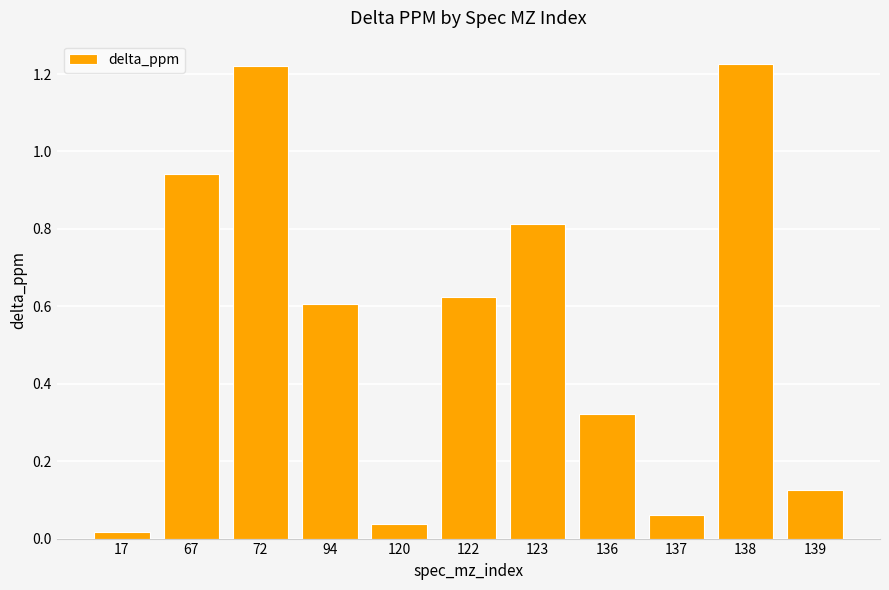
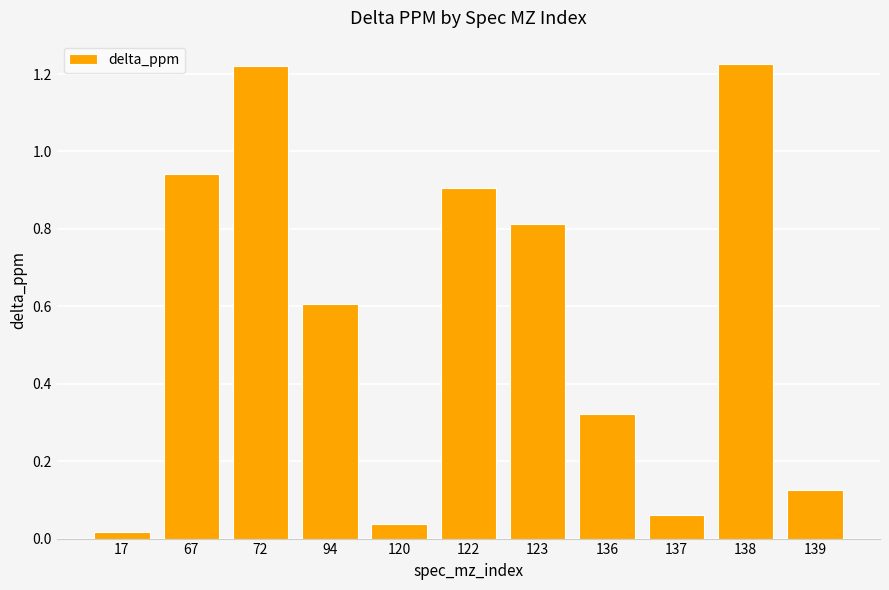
  {
    "17": 0.02,
    "67": 0.94,
    "72": 1.22,
    "94": 0.60,
    "120": 0.04,
-   "122": 0.62,
+   "122": 0.91,
    "123": 0.81,
    "136": 0.32,
    "137": 0.06,
    "138": 1.22,
    "139": 0.13
  }
